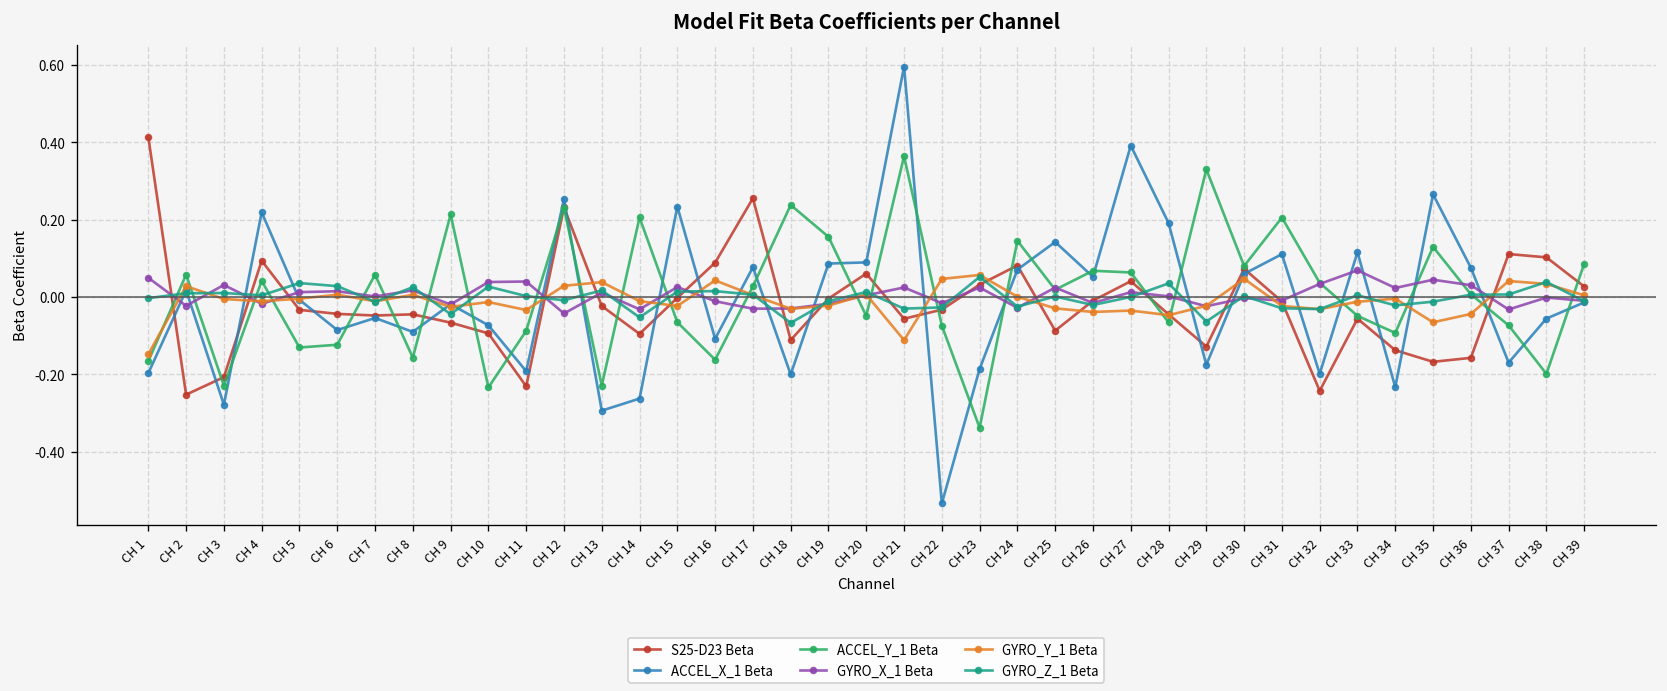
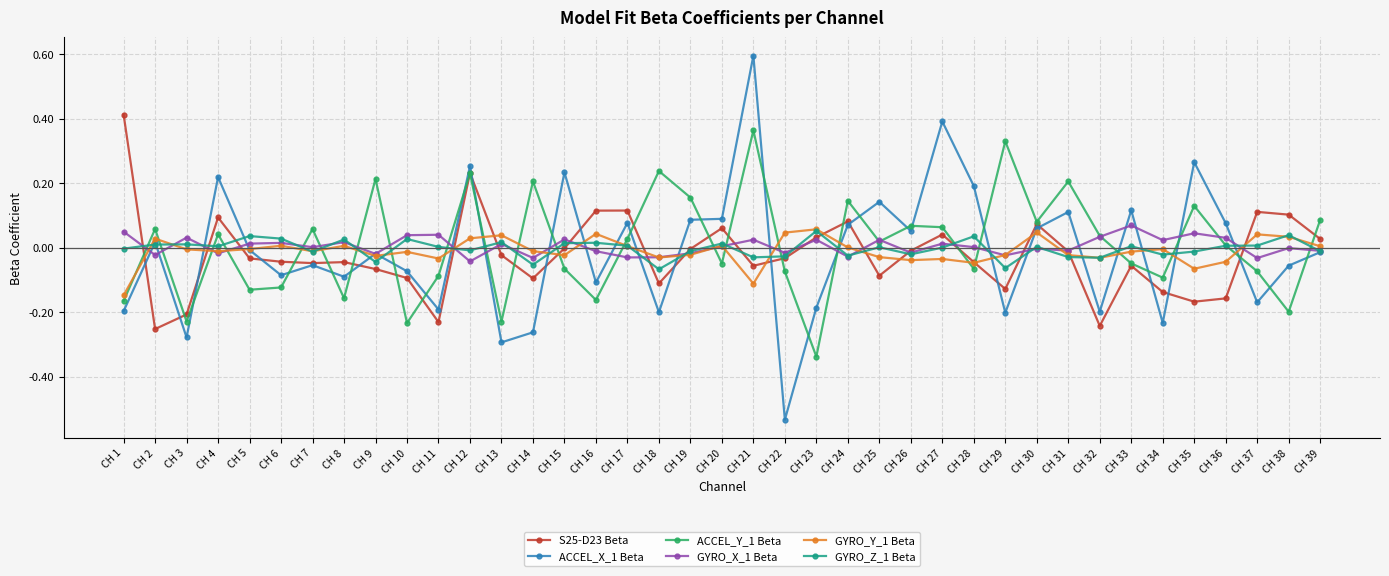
  {
    "S25-D23 Beta": {
      "CH 1": 0.41,
      "CH 2": -0.25,
      "CH 3": -0.21,
      "CH 4": 0.09,
      "CH 5": -0.03,
      "CH 6": -0.04,
      "CH 8": -0.04,
      "CH 9": -0.07,
      "CH 10": -0.09,
      "CH 11": -0.23,
      "CH 13": -0.02,
      "CH 14": -0.10,
      "CH 15": 0.00,
-     "CH 16": 0.09,
-     "CH 17": 0.26,
+     "CH 16": 0.11,
+     "CH 17": 0.12,
      "CH 18": -0.11,
      "CH 20": 0.06,
      "CH 21": -0.06,
      "CH 24": 0.08,
      "CH 25": -0.09,
      "CH 27": 0.04,
      "CH 29": -0.13,
      "CH 32": -0.24,
      "CH 34": -0.14,
      "CH 35": -0.17,
      "CH 36": -0.16,
      "CH 37": 0.11,
      "CH 38": 0.10,
      "CH 39": 0.03
    },
    "ACCEL_X_1 Beta": {
      "CH 1": -0.20,
      "CH 3": -0.28,
      "CH 4": 0.22,
      "CH 6": -0.09,
      "CH 8": -0.09,
      "CH 10": -0.07,
      "CH 11": -0.19,
      "CH 12": 0.25,
      "CH 13": -0.29,
      "CH 14": -0.26,
      "CH 15": 0.23,
      "CH 16": -0.11,
      "CH 17": 0.08,
      "CH 18": -0.20,
      "CH 19": 0.09,
      "CH 20": 0.09,
      "CH 21": 0.60,
      "CH 22": -0.53,
      "CH 23": -0.19,
      "CH 24": 0.07,
      "CH 25": 0.14,
      "CH 26": 0.05,
      "CH 27": 0.39,
      "CH 28": 0.19,
-     "CH 29": -0.18,
+     "CH 29": -0.20,
      "CH 30": 0.06,
      "CH 31": 0.11,
      "CH 32": -0.20,
      "CH 33": 0.12,
      "CH 34": -0.23,
      "CH 35": 0.27,
      "CH 36": 0.08,
      "CH 37": -0.17,
      "CH 38": -0.06
    },
    "GYRO_X_1 Beta": {
      "CH 1": 0.05,
      "CH 2": -0.02,
      "CH 3": 0.03,
      "CH 5": 0.01,
      "CH 6": 0.01,
      "CH 7": 0.00,
      "CH 8": 0.02,
      "CH 10": 0.04,
      "CH 11": 0.04,
      "CH 12": -0.04,
      "CH 14": -0.03,
      "CH 15": 0.03,
      "CH 16": -0.01,
      "CH 17": -0.03,
      "CH 21": 0.02,
      "CH 22": -0.02,
      "CH 27": 0.01,
      "CH 28": 0.00,
      "CH 33": 0.07,
      "CH 34": 0.02,
      "CH 35": 0.04,
      "CH 36": 0.03,
      "CH 37": -0.03,
      "CH 38": 0.00
    },
    "GYRO_Y_1 Beta": {
      "CH 1": -0.15,
      "CH 2": 0.03,
      "CH 3": -0.01,
      "CH 6": 0.01,
      "CH 8": 0.01,
      "CH 10": -0.01,
      "CH 11": -0.03,
      "CH 12": 0.03,
      "CH 13": 0.04,
      "CH 14": -0.01,
      "CH 15": -0.02,
      "CH 16": 0.04,
      "CH 21": -0.11,
      "CH 22": 0.05,
      "CH 24": 0.00,
      "CH 25": -0.03,
      "CH 26": -0.04,
      "CH 27": -0.04,
      "CH 30": 0.05,
      "CH 33": -0.01,
      "CH 34": 0.00,
      "CH 35": -0.07,
      "CH 36": -0.04,
      "CH 37": 0.04,
      "CH 39": 0.00
    }
  }
